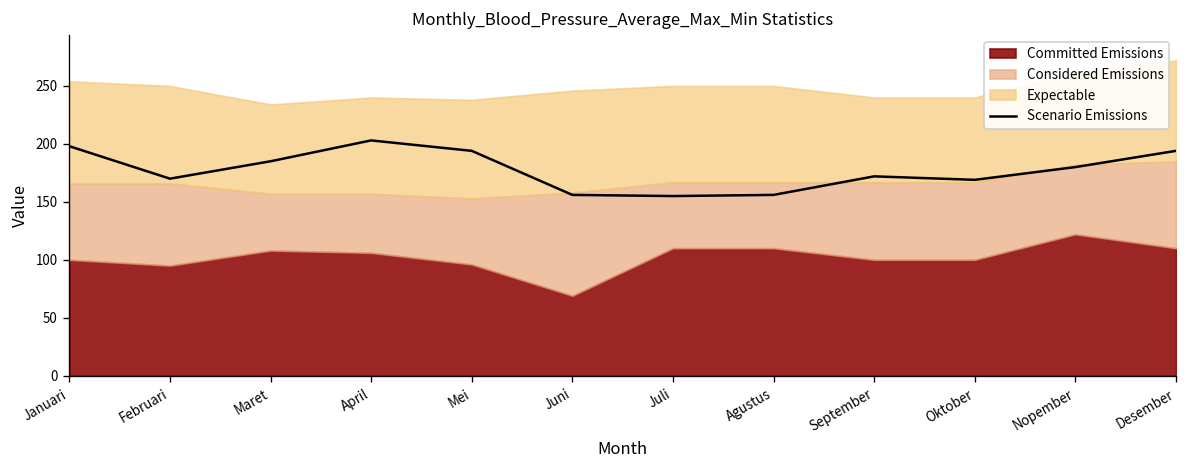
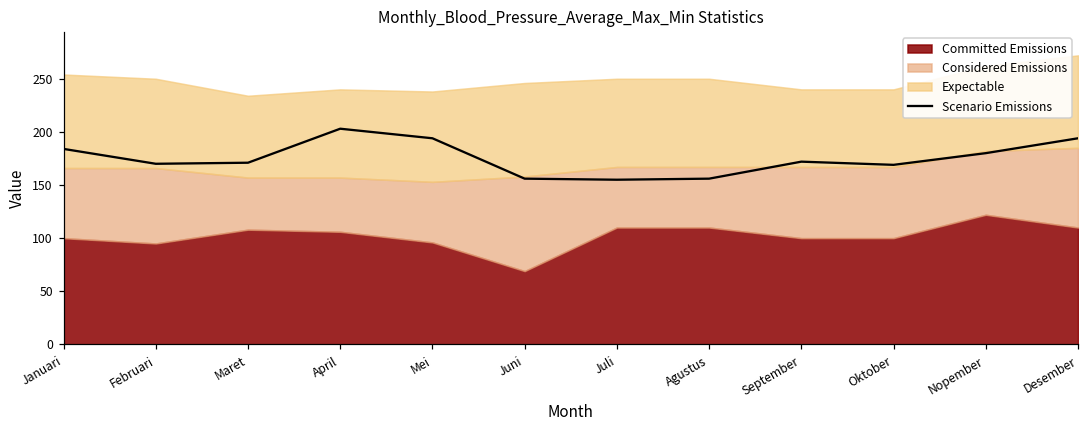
  {
    "Scenario Emissions": {
-     "Januari": 200,
+     "Januari": 180,
      "Februari": 170,
-     "Maret": 190,
+     "Maret": 170,
      "April": 200,
      "Mei": 190,
      "Juli": 160,
      "Agustus": 160,
      "September": 170,
      "Desember": 190
    },
    "Committed Emissions": {
      "Januari": 100,
      "Februari": 100,
      "Maret": 110,
      "April": 110,
      "Mei": 100,
      "Juni": 70,
      "Juli": 110,
      "Agustus": 110,
      "September": 100,
      "Oktober": 100,
      "Nopember": 120,
      "Desember": 110
    }
  }
